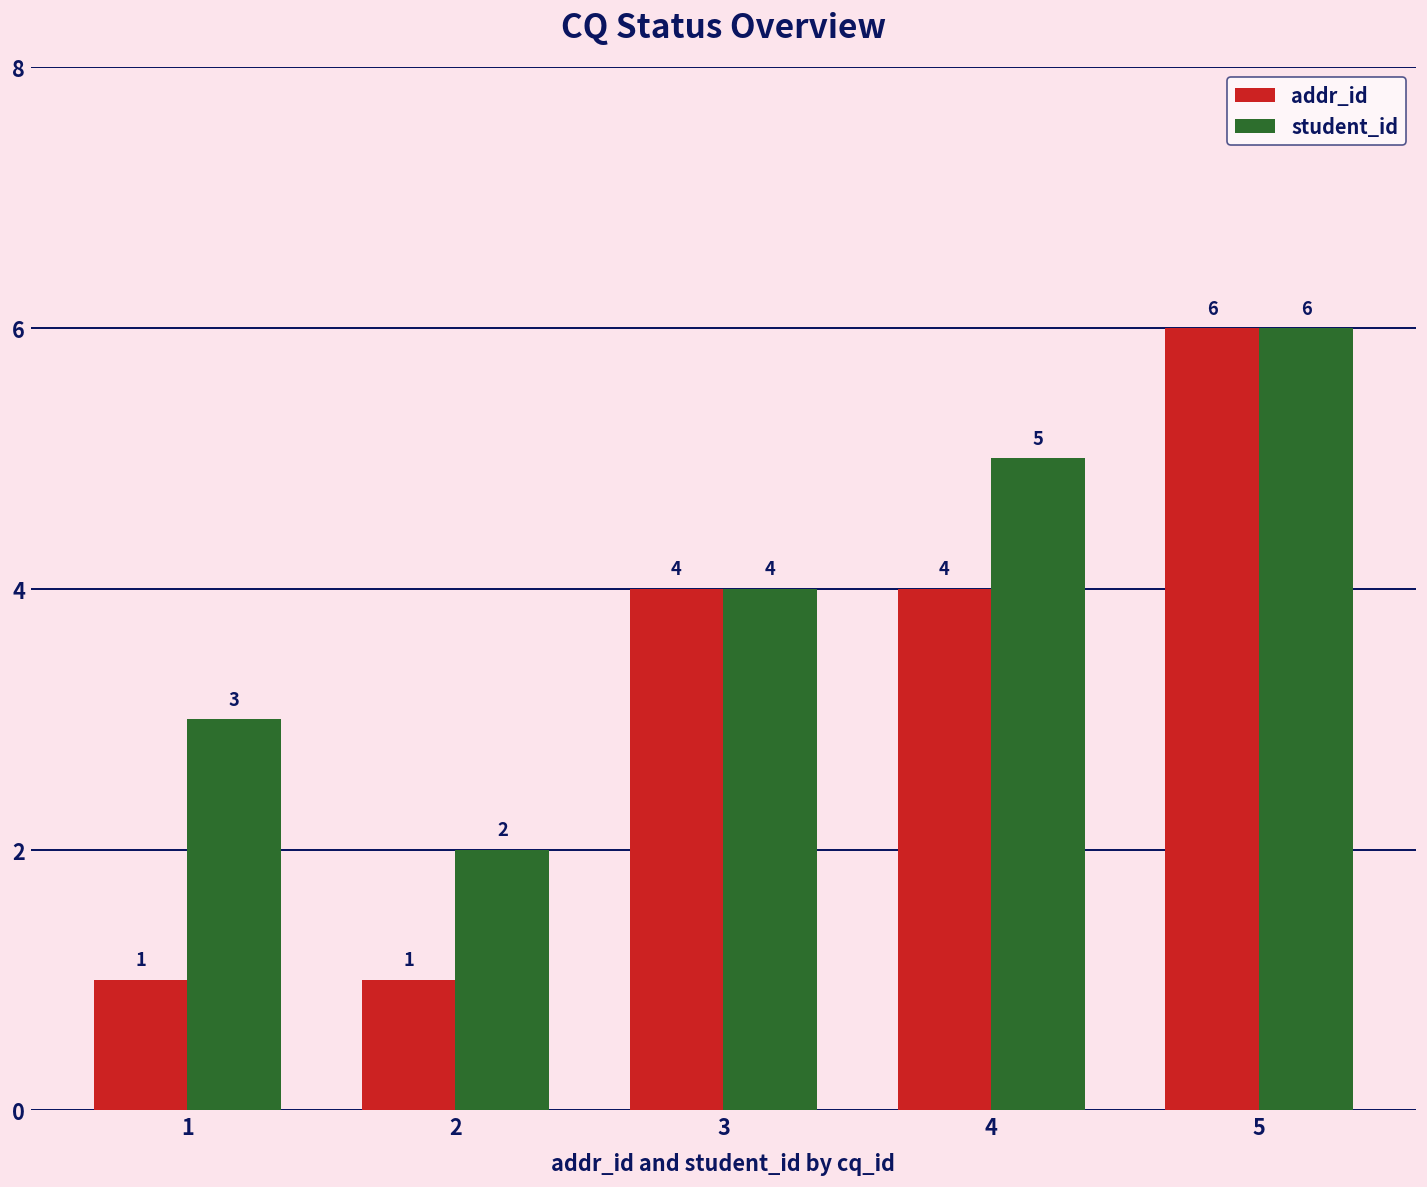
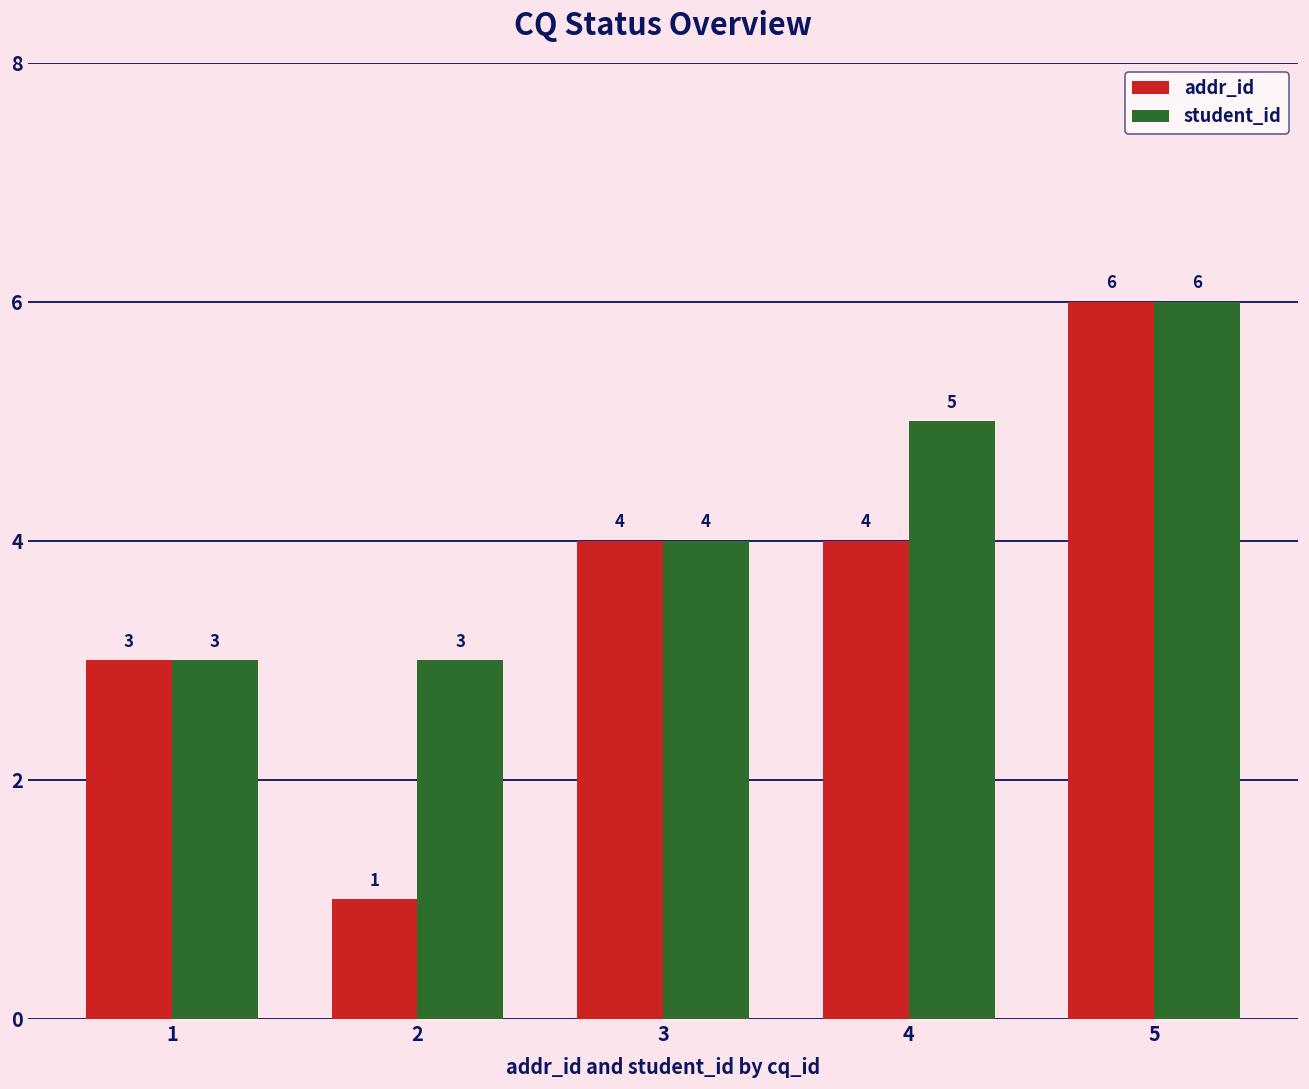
  {
    "addr_id": {
-     "1": 1,
+     "1": 3,
      "2": 1,
      "3": 4,
      "4": 4,
      "5": 6
    },
    "student_id": {
      "1": 3,
-     "2": 2,
+     "2": 3,
      "3": 4,
      "4": 5,
      "5": 6
    }
  }
